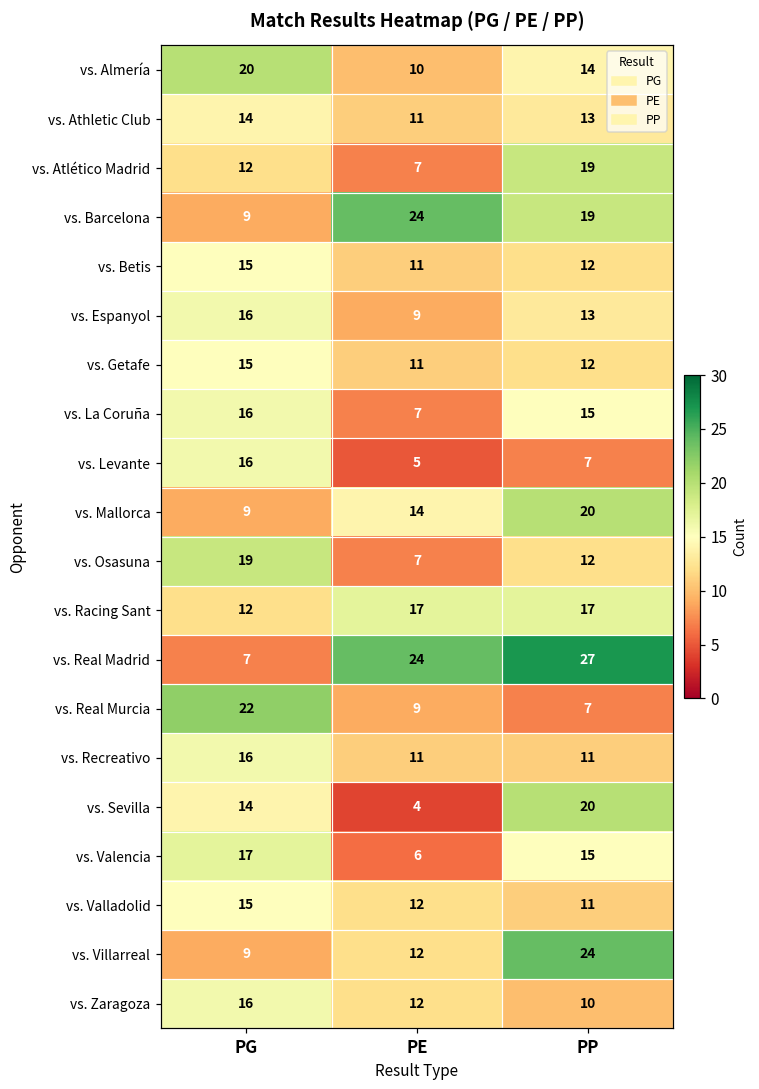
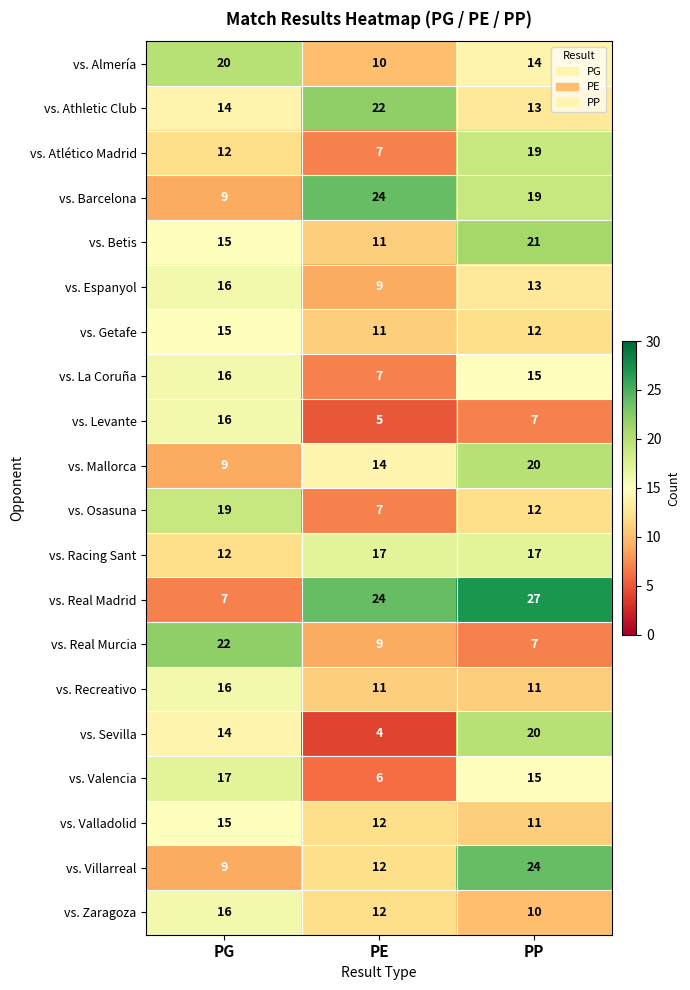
  {
    "vs. Almería": {
      "PG": 20,
      "PE": 10,
      "PP": 14
    },
    "vs. Athletic Club": {
      "PG": 14,
-     "PE": 11,
+     "PE": 22,
      "PP": 13
    },
    "vs. Atlético Madrid": {
      "PG": 12,
      "PE": 7,
      "PP": 19
    },
    "vs. Barcelona": {
      "PG": 9,
      "PE": 24,
      "PP": 19
    },
    "vs. Betis": {
      "PG": 15,
      "PE": 11,
-     "PP": 12
+     "PP": 21
    },
    "vs. Espanyol": {
      "PG": 16,
      "PE": 9,
      "PP": 13
    },
    "vs. Getafe": {
      "PG": 15,
      "PE": 11,
      "PP": 12
    },
    "vs. La Coruña": {
      "PG": 16,
      "PE": 7,
      "PP": 15
    },
    "vs. Levante": {
      "PG": 16,
      "PE": 5,
      "PP": 7
    },
    "vs. Mallorca": {
      "PG": 9,
      "PE": 14,
      "PP": 20
    },
    "vs. Osasuna": {
      "PG": 19,
      "PE": 7,
      "PP": 12
    },
    "vs. Racing Sant": {
      "PG": 12,
      "PE": 17,
      "PP": 17
    },
    "vs. Real Madrid": {
      "PG": 7,
      "PE": 24,
      "PP": 27
    },
    "vs. Real Murcia": {
      "PG": 22,
      "PE": 9,
      "PP": 7
    },
    "vs. Recreativo": {
      "PG": 16,
      "PE": 11,
      "PP": 11
    },
    "vs. Sevilla": {
      "PG": 14,
      "PE": 4,
      "PP": 20
    },
    "vs. Valencia": {
      "PG": 17,
      "PE": 6,
      "PP": 15
    },
    "vs. Valladolid": {
      "PG": 15,
      "PE": 12,
      "PP": 11
    },
    "vs. Villarreal": {
      "PG": 9,
      "PE": 12,
      "PP": 24
    },
    "vs. Zaragoza": {
      "PG": 16,
      "PE": 12,
      "PP": 10
    }
  }
